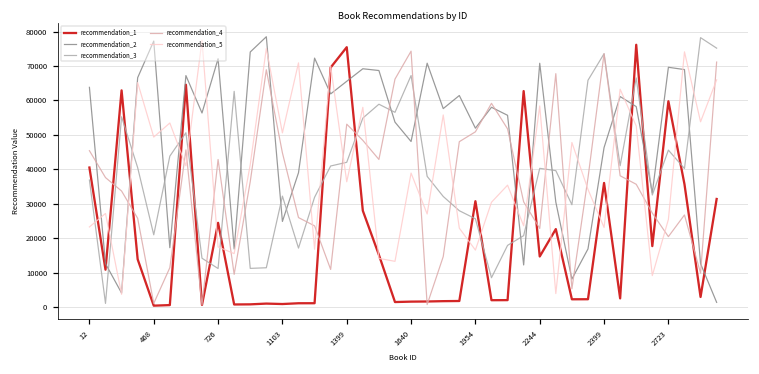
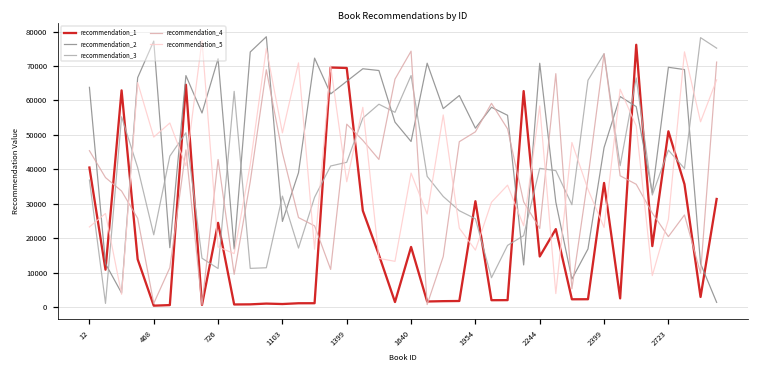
  {
    "recommendation_1": {
      "12": 41000,
      "726": 25000,
      "1103": 1000,
-     "1399": 75000,
-     "1640": 2000,
+     "1399": 69000,
+     "1640": 18000,
      "1954": 31000,
      "2244": 15000,
      "2399": 36000,
-     "2723": 60000
+     "2723": 51000
    }
  }
